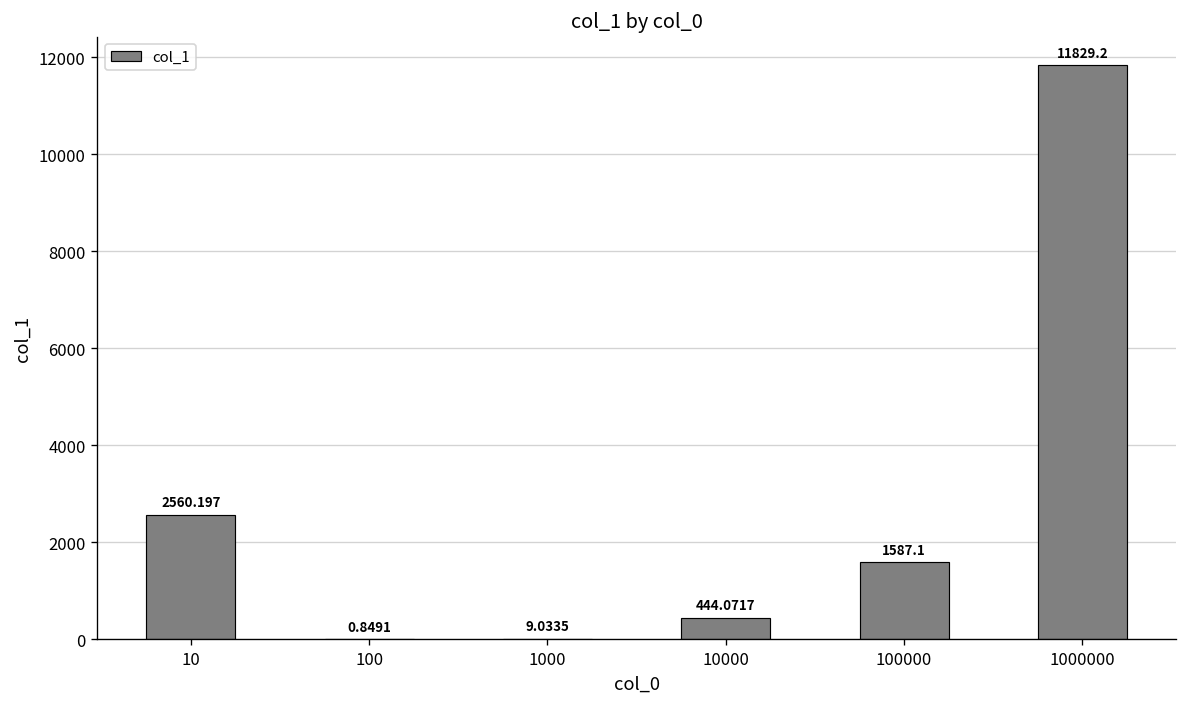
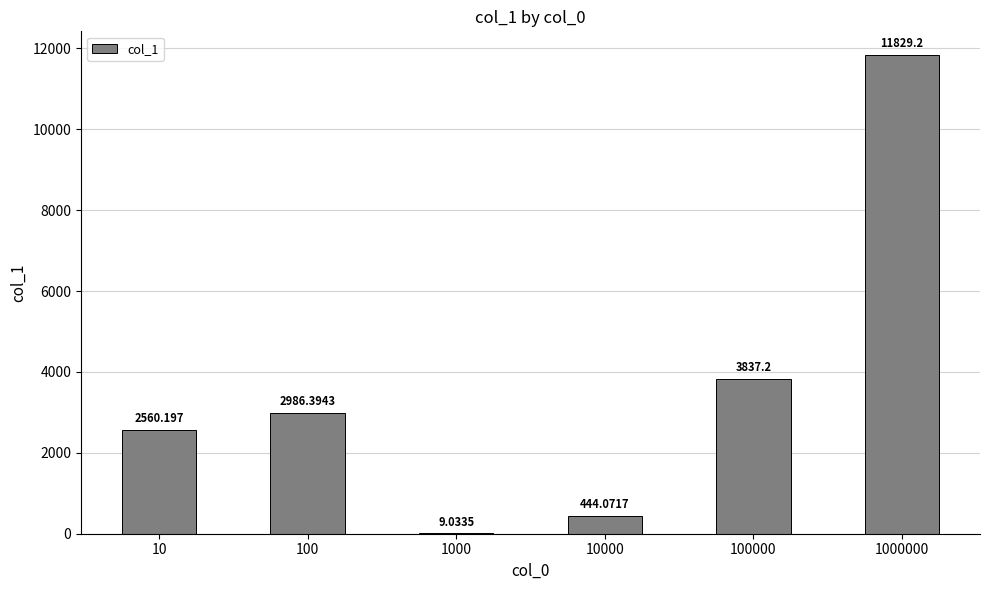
  {
    "10": 2560.197,
-   "100": 0.8491,
+   "100": 2986.3943,
    "1000": 9.0335,
    "10000": 444.0717,
-   "100000": 1587.1,
+   "100000": 3837.2,
    "1000000": 11829.2
  }
